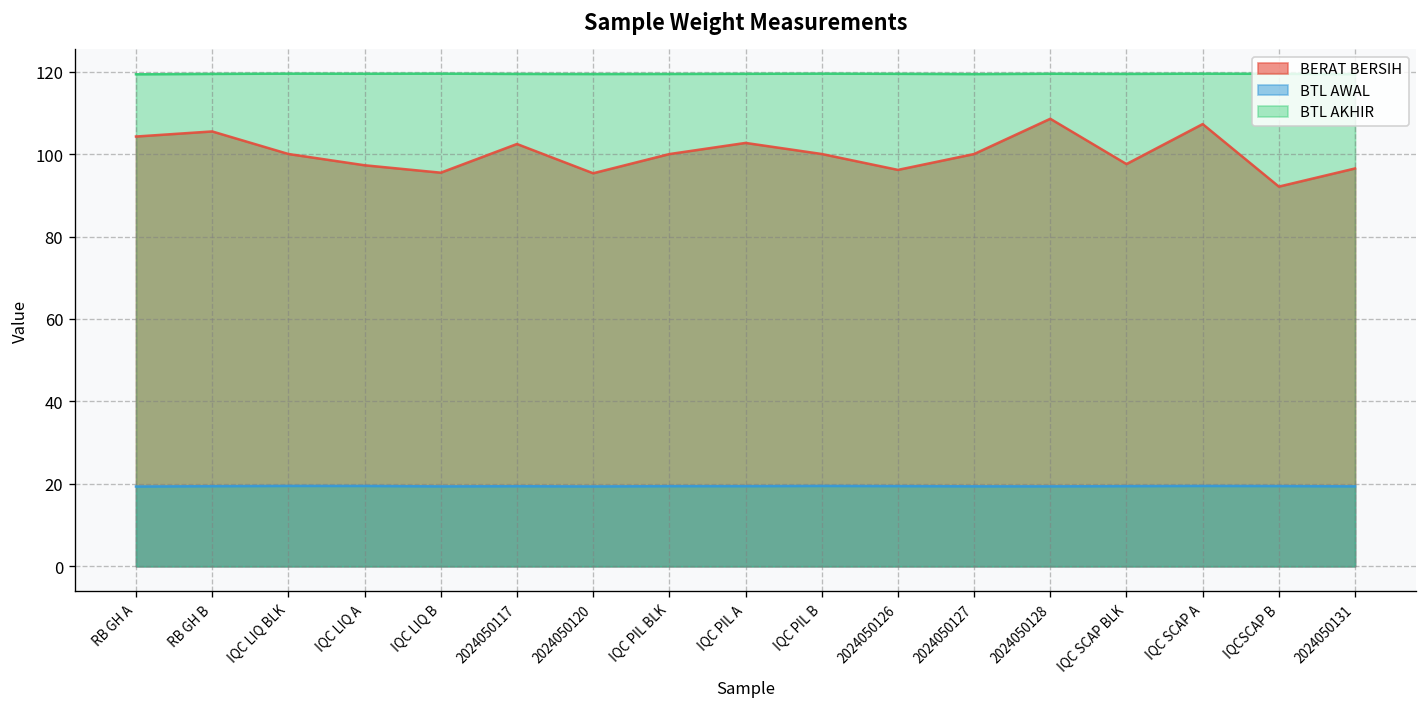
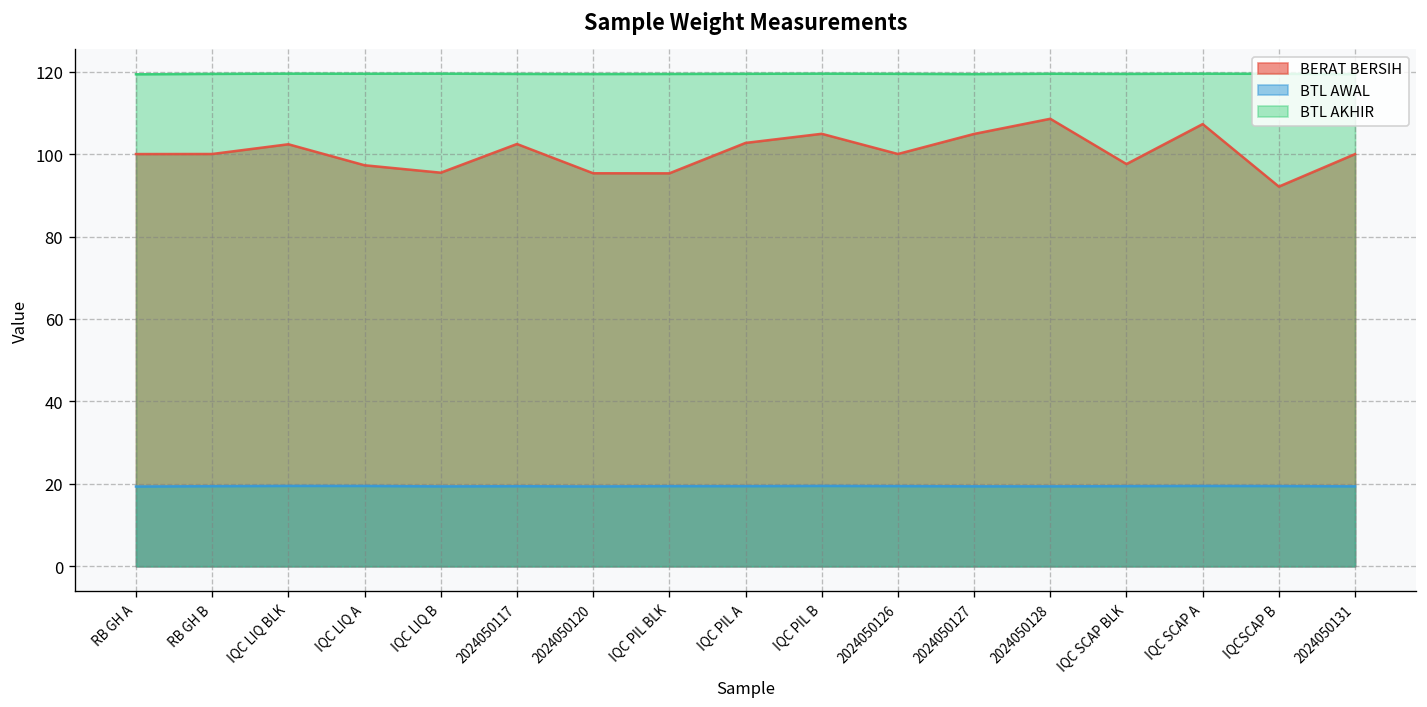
  {
    "BERAT BERSIH": {
-     "RB GH A": 104,
-     "RB GH B": 106,
-     "IQC LIQ BLK": 100,
+     "RB GH A": 100,
+     "RB GH B": 100,
+     "IQC LIQ BLK": 102,
      "IQC LIQ A": 97,
      "IQC LIQ B": 95,
      "2024050117": 102,
      "2024050120": 95,
-     "IQC PIL BLK": 100,
+     "IQC PIL BLK": 95,
      "IQC PIL A": 103,
-     "IQC PIL B": 100,
-     "2024050126": 96,
-     "2024050127": 100,
+     "IQC PIL B": 105,
+     "2024050126": 100,
+     "2024050127": 105,
      "2024050128": 109,
      "IQC SCAP BLK": 98,
      "IQC SCAP A": 107,
      "IQCSCAP B": 92,
-     "2024050131": 97
+     "2024050131": 100
    },
    "BTL AWAL": {
      "RB GH A": 19,
      "RB GH B": 19,
      "IQC LIQ BLK": 19,
      "IQC LIQ A": 19,
      "IQC LIQ B": 19,
      "2024050117": 19,
      "2024050120": 19,
      "IQC PIL BLK": 19,
      "IQC PIL A": 19,
      "IQC PIL B": 19,
      "2024050126": 19,
      "2024050127": 19,
      "2024050128": 19,
      "IQC SCAP BLK": 19,
      "IQC SCAP A": 19,
      "IQCSCAP B": 19,
      "2024050131": 19
    },
    "BTL AKHIR": {
      "RB GH A": 119,
      "RB GH B": 119,
      "IQC LIQ BLK": 120,
      "IQC LIQ A": 120,
      "IQC LIQ B": 120,
      "2024050117": 119,
      "2024050120": 119,
      "IQC PIL BLK": 119,
      "IQC PIL A": 119,
      "IQC PIL B": 120,
      "2024050126": 119,
      "2024050127": 119,
      "2024050128": 120,
      "IQC SCAP BLK": 119,
      "IQC SCAP A": 120
    }
  }
